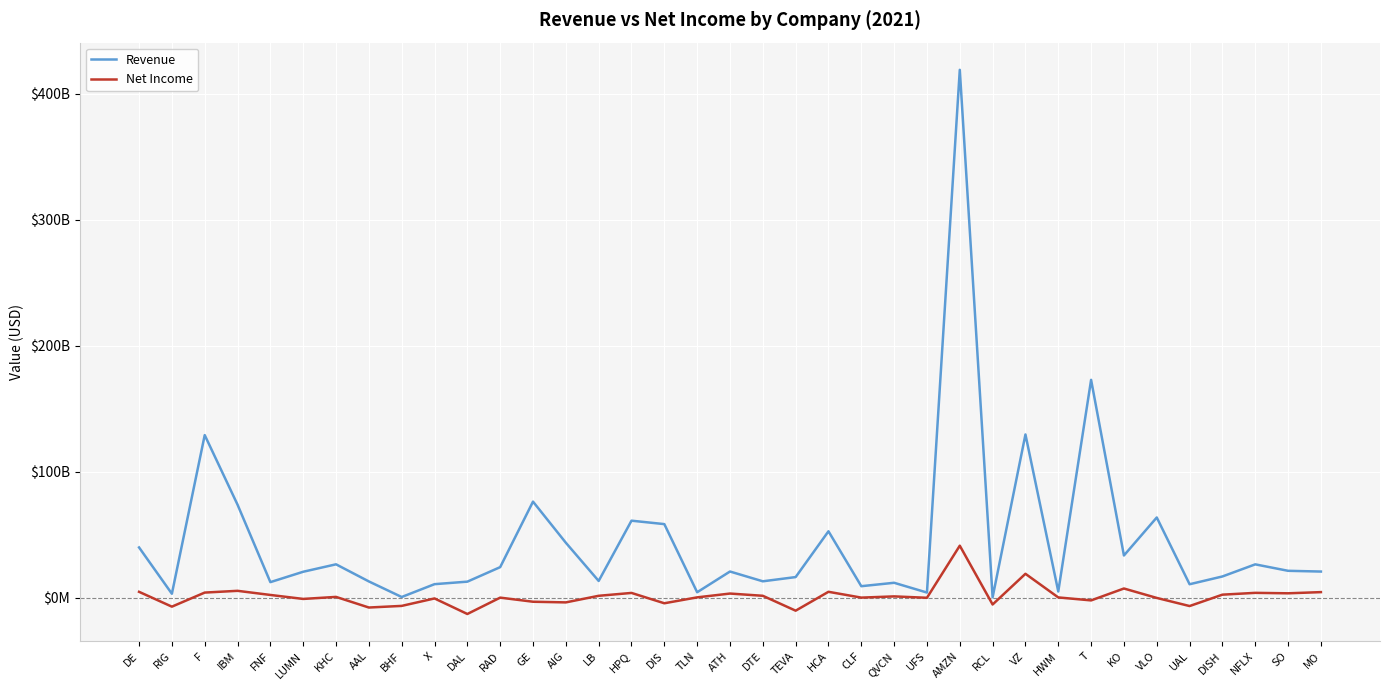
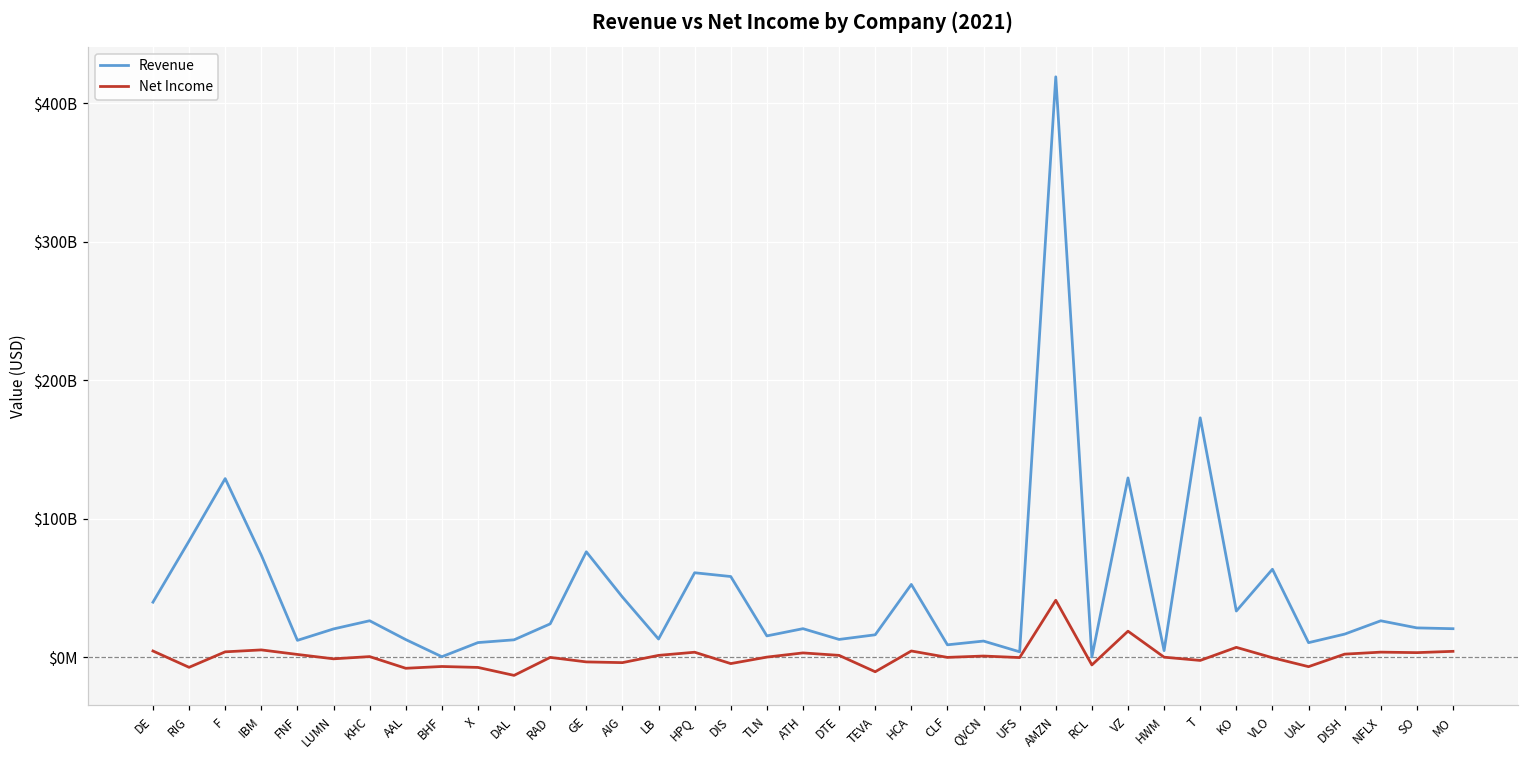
  {
    "Revenue": {
      "DE": "$40000000000",
-     "RIG": "$3000000000",
+     "RIG": "$84000000000",
      "F": "$129000000000",
      "IBM": "$74000000000",
      "FNF": "$12000000000",
      "LUMN": "$21000000000",
      "KHC": "$26000000000",
      "AAL": "$13000000000",
      "BHF": "$0",
      "X": "$11000000000",
      "DAL": "$13000000000",
      "RAD": "$24000000000",
      "GE": "$76000000000",
      "AIG": "$44000000000",
      "LB": "$13000000000",
      "HPQ": "$61000000000",
      "DIS": "$58000000000",
-     "TLN": "$4000000000",
+     "TLN": "$15000000000",
      "ATH": "$21000000000",
      "DTE": "$13000000000",
      "TEVA": "$16000000000",
      "HCA": "$53000000000",
      "CLF": "$9000000000",
      "QVCN": "$12000000000",
      "UFS": "$4000000000",
      "AMZN": "$419000000000",
      "RCL": "$0",
      "VZ": "$130000000000",
      "HWM": "$5000000000",
      "T": "$173000000000",
      "KO": "$33000000000",
      "VLO": "$64000000000",
      "UAL": "$11000000000",
      "DISH": "$17000000000",
      "NFLX": "$26000000000",
      "SO": "$21000000000",
      "MO": "$21000000000"
    },
    "Net Income": {
      "DE": "$5000000000",
      "RIG": "$-7000000000",
      "F": "$4000000000",
      "IBM": "$5000000000",
      "FNF": "$2000000000",
      "LUMN": "$-1000000000",
      "KHC": "$1000000000",
      "AAL": "$-8000000000",
      "BHF": "$-7000000000",
-     "X": "$-1000000000",
+     "X": "$-7000000000",
      "DAL": "$-13000000000",
      "RAD": "$0",
      "GE": "$-3000000000",
      "AIG": "$-4000000000",
      "LB": "$1000000000",
      "HPQ": "$4000000000",
      "DIS": "$-5000000000",
      "TLN": "$0",
      "ATH": "$3000000000",
      "DTE": "$1000000000",
      "TEVA": "$-10000000000",
      "HCA": "$5000000000",
      "CLF": "$0",
      "QVCN": "$1000000000",
      "UFS": "$0",
      "AMZN": "$41000000000",
      "RCL": "$-5000000000",
      "VZ": "$19000000000",
      "HWM": "$0",
      "T": "$-2000000000",
      "KO": "$7000000000",
      "VLO": "$0",
      "UAL": "$-7000000000",
      "DISH": "$2000000000",
      "NFLX": "$4000000000",
      "SO": "$3000000000",
      "MO": "$4000000000"
    }
  }
